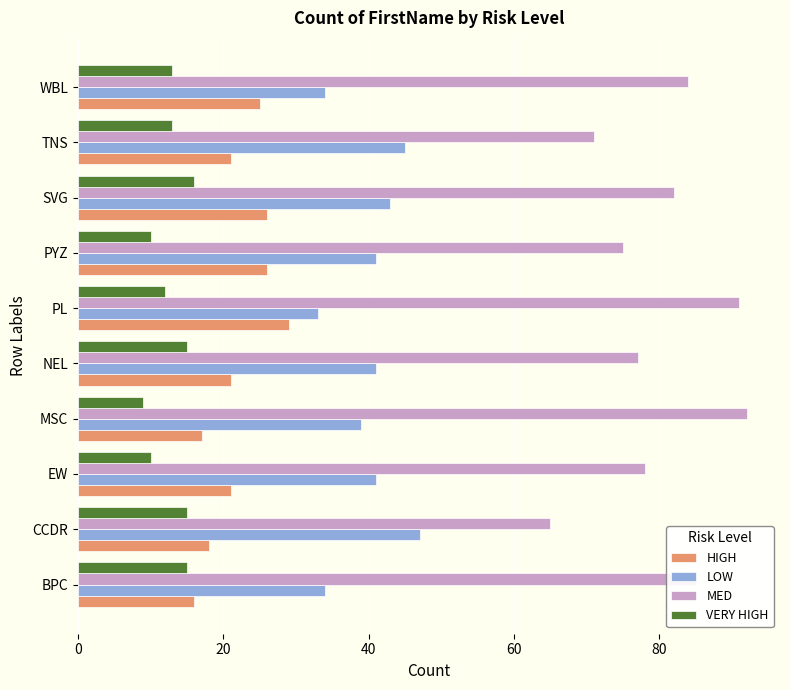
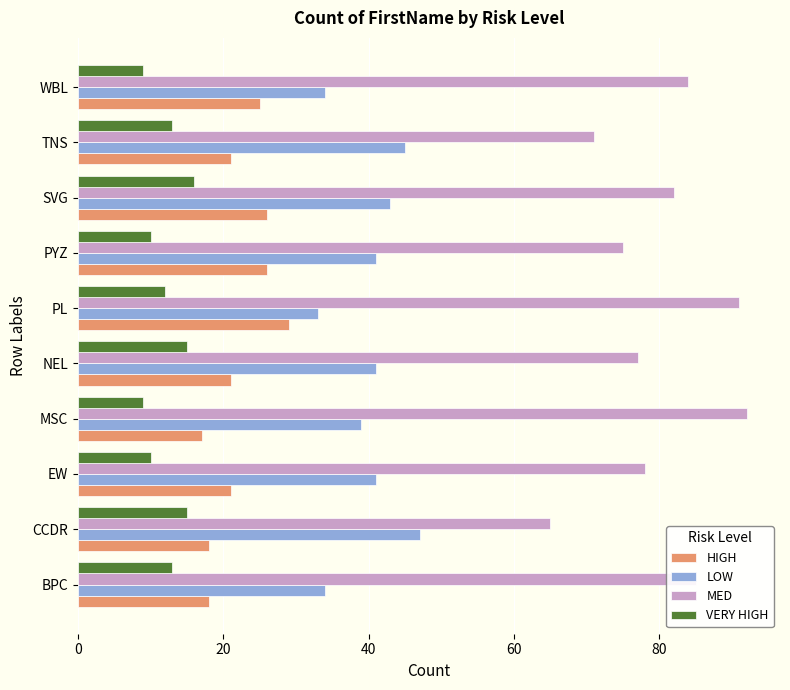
  {
    "HIGH": {
      "WBL": 25,
      "TNS": 21,
      "SVG": 26,
      "PYZ": 26,
      "PL": 29,
      "NEL": 21,
      "MSC": 17,
      "EW": 21,
      "CCDR": 18,
-     "BPC": 16
+     "BPC": 18
    },
    "LOW": {
      "WBL": 34,
      "TNS": 45,
      "SVG": 43,
      "PYZ": 41,
      "PL": 33,
      "NEL": 41,
      "MSC": 39,
      "EW": 41,
      "CCDR": 47,
      "BPC": 34
    },
    "MED": {
      "WBL": 84,
      "TNS": 71,
      "SVG": 82,
      "PYZ": 75,
      "PL": 91,
      "NEL": 77,
      "MSC": 92,
      "EW": 78,
      "CCDR": 65
    },
    "VERY HIGH": {
-     "WBL": 13,
+     "WBL": 9,
      "TNS": 13,
      "SVG": 16,
      "PYZ": 10,
      "PL": 12,
      "NEL": 15,
      "MSC": 9,
      "EW": 10,
      "CCDR": 15,
-     "BPC": 15
+     "BPC": 13
    }
  }
